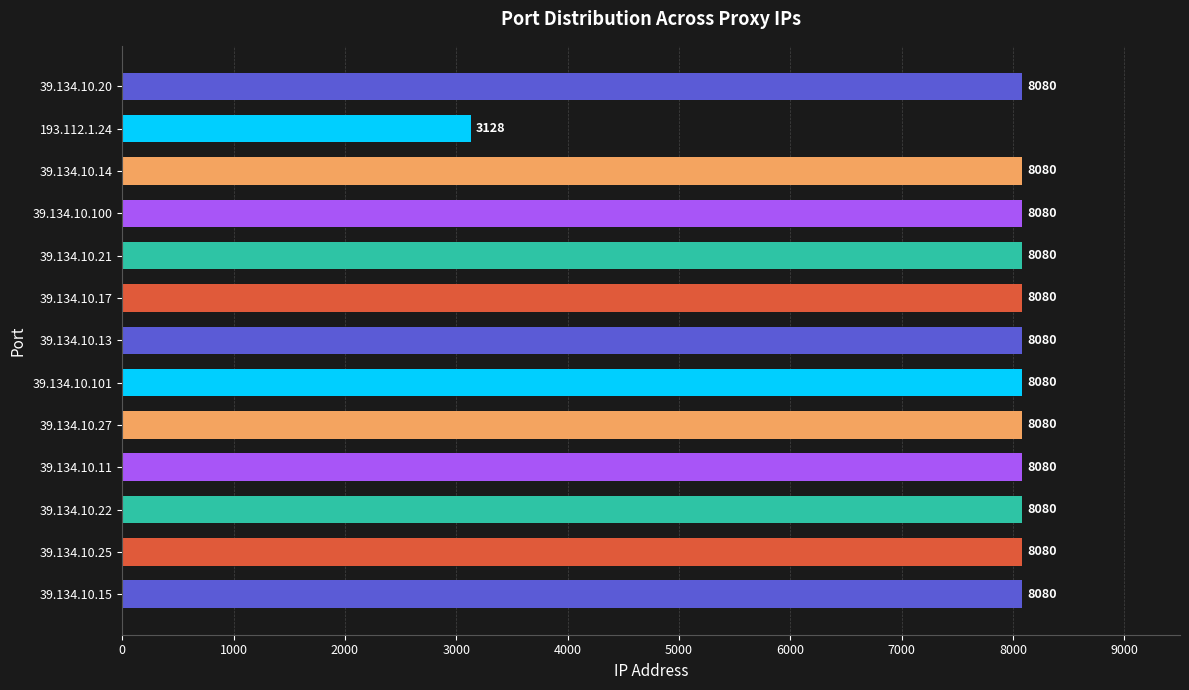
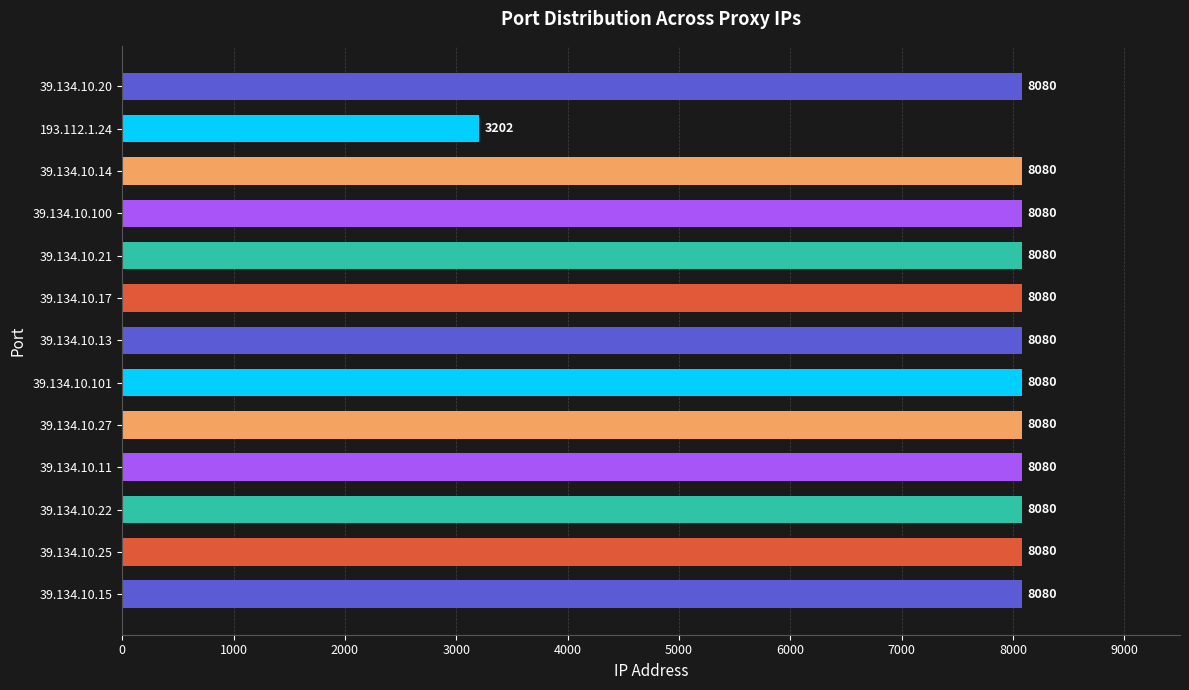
  {
    "39.134.10.20": 8080,
-   "193.112.1.24": 3128,
+   "193.112.1.24": 3202,
    "39.134.10.14": 8080,
    "39.134.10.100": 8080,
    "39.134.10.21": 8080,
    "39.134.10.17": 8080,
    "39.134.10.13": 8080,
    "39.134.10.101": 8080,
    "39.134.10.27": 8080,
    "39.134.10.11": 8080,
    "39.134.10.22": 8080,
    "39.134.10.25": 8080,
    "39.134.10.15": 8080
  }
